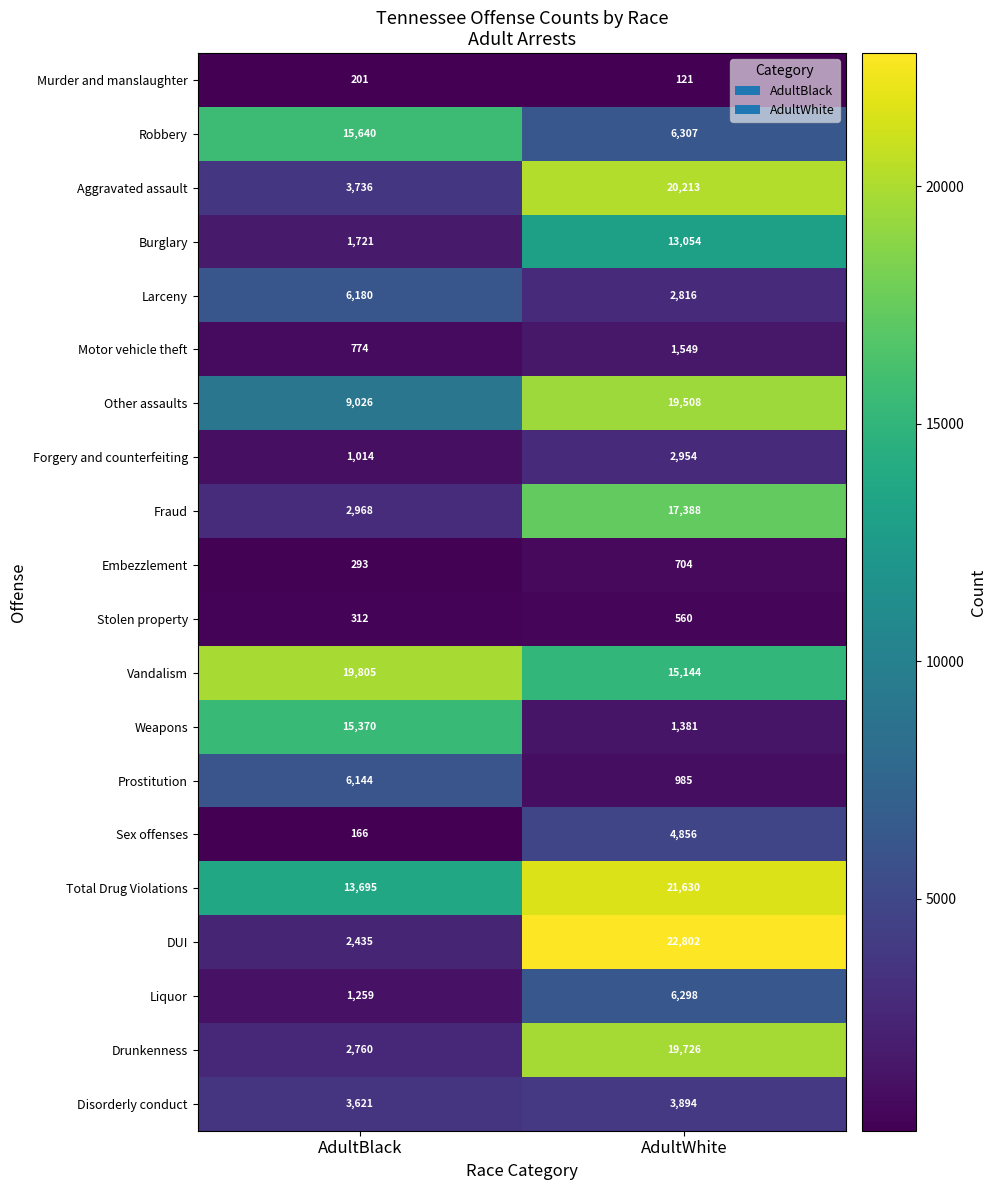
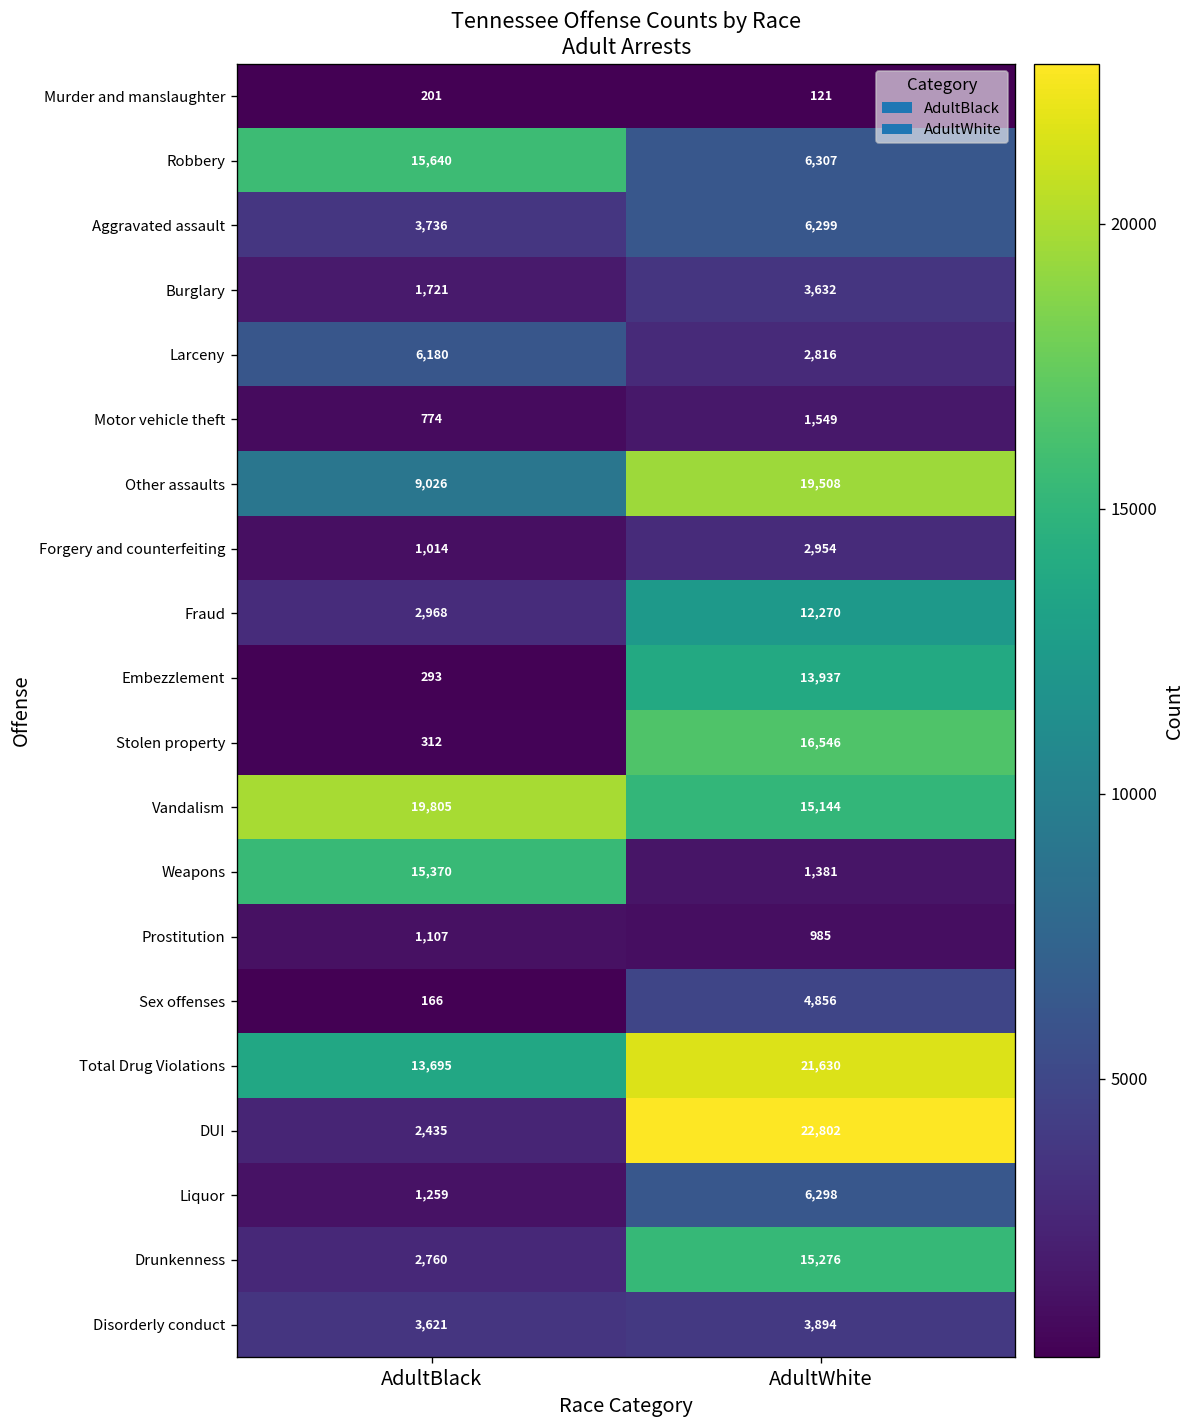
  {
    "Murder and manslaughter": {
      "AdultBlack": "201",
      "AdultWhite": "121"
    },
    "Robbery": {
      "AdultBlack": "15,640",
      "AdultWhite": "6,307"
    },
    "Aggravated assault": {
      "AdultBlack": "3,736",
-     "AdultWhite": "20,213"
+     "AdultWhite": "6,299"
    },
    "Burglary": {
      "AdultBlack": "1,721",
-     "AdultWhite": "13,054"
+     "AdultWhite": "3,632"
    },
    "Larceny": {
      "AdultBlack": "6,180",
      "AdultWhite": "2,816"
    },
    "Motor vehicle theft": {
      "AdultBlack": "774",
      "AdultWhite": "1,549"
    },
    "Other assaults": {
      "AdultBlack": "9,026",
      "AdultWhite": "19,508"
    },
    "Forgery and counterfeiting": {
      "AdultBlack": "1,014",
      "AdultWhite": "2,954"
    },
    "Fraud": {
      "AdultBlack": "2,968",
-     "AdultWhite": "17,388"
+     "AdultWhite": "12,270"
    },
    "Embezzlement": {
      "AdultBlack": "293",
-     "AdultWhite": "704"
+     "AdultWhite": "13,937"
    },
    "Stolen property": {
      "AdultBlack": "312",
-     "AdultWhite": "560"
+     "AdultWhite": "16,546"
    },
    "Vandalism": {
      "AdultBlack": "19,805",
      "AdultWhite": "15,144"
    },
    "Weapons": {
      "AdultBlack": "15,370",
      "AdultWhite": "1,381"
    },
    "Prostitution": {
-     "AdultBlack": "6,144",
+     "AdultBlack": "1,107",
      "AdultWhite": "985"
    },
    "Sex offenses": {
      "AdultBlack": "166",
      "AdultWhite": "4,856"
    },
    "Total Drug Violations": {
      "AdultBlack": "13,695",
      "AdultWhite": "21,630"
    },
    "DUI": {
      "AdultBlack": "2,435",
      "AdultWhite": "22,802"
    },
    "Liquor": {
      "AdultBlack": "1,259",
      "AdultWhite": "6,298"
    },
    "Drunkenness": {
      "AdultBlack": "2,760",
-     "AdultWhite": "19,726"
+     "AdultWhite": "15,276"
    },
    "Disorderly conduct": {
      "AdultBlack": "3,621",
      "AdultWhite": "3,894"
    }
  }
